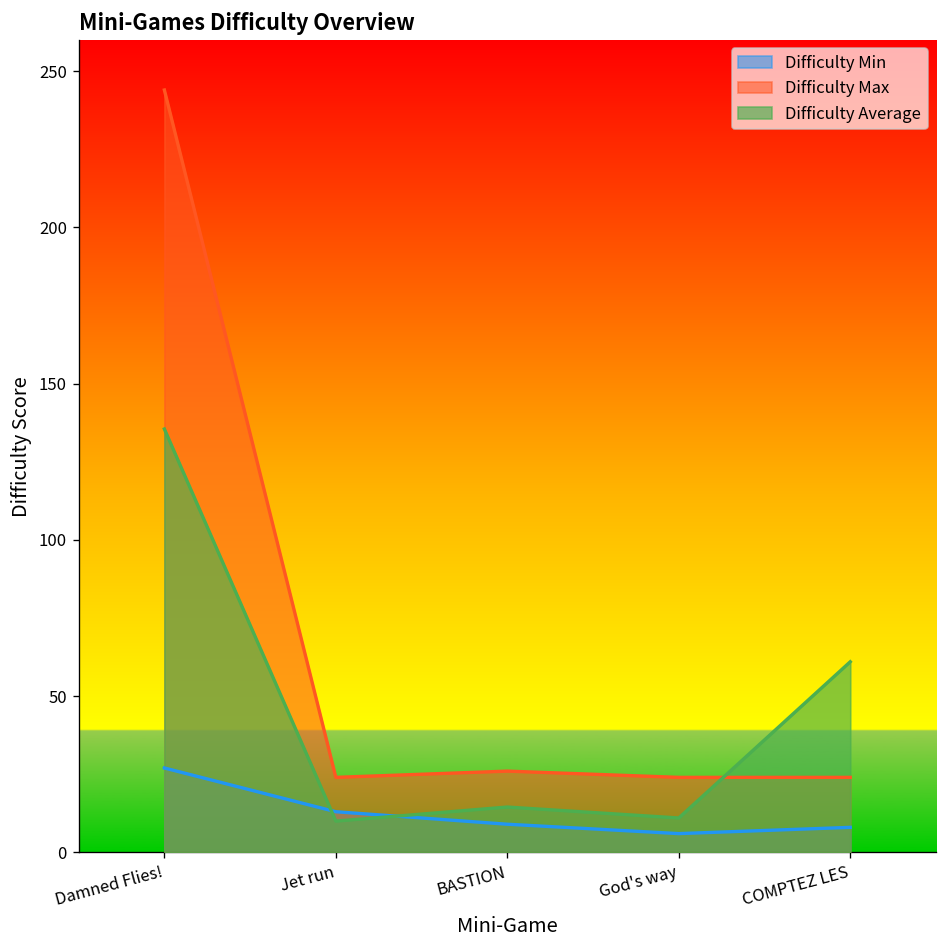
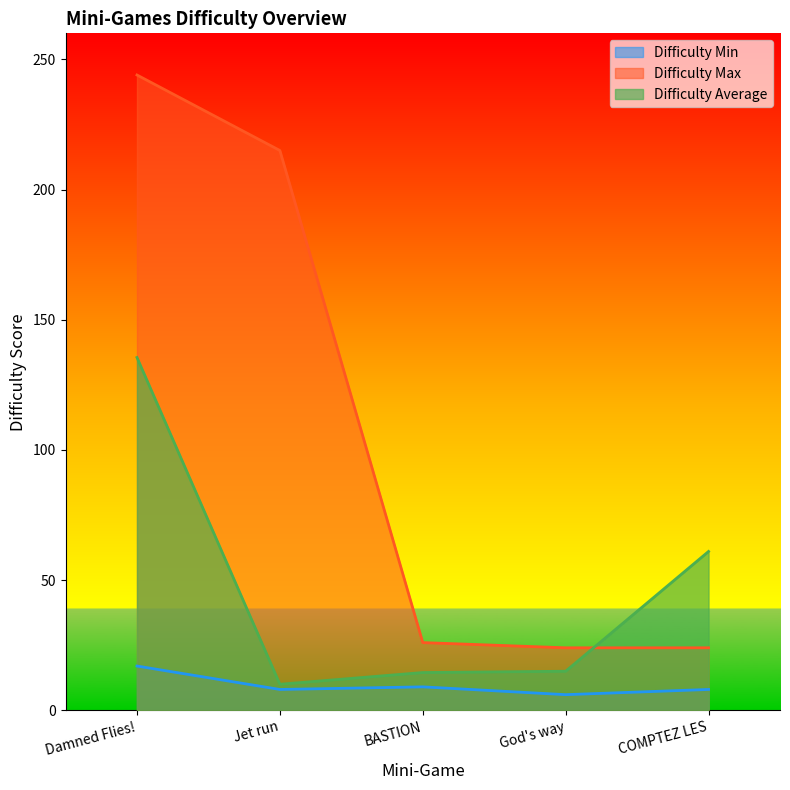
  {
    "Difficulty Min": {
-     "Damned Flies!": 27,
-     "Jet run": 13,
+     "Damned Flies!": 17,
+     "Jet run": 8,
      "BASTION": 9,
      "God's way": 6,
      "COMPTEZ LES": 8
    },
    "Difficulty Max": {
      "Damned Flies!": 244,
-     "Jet run": 24,
+     "Jet run": 215,
      "BASTION": 26,
      "God's way": 24,
      "COMPTEZ LES": 24
    },
    "Difficulty Average": {
      "Damned Flies!": 136,
      "Jet run": 10,
      "BASTION": 15,
-     "God's way": 11,
+     "God's way": 15,
      "COMPTEZ LES": 61
    }
  }
